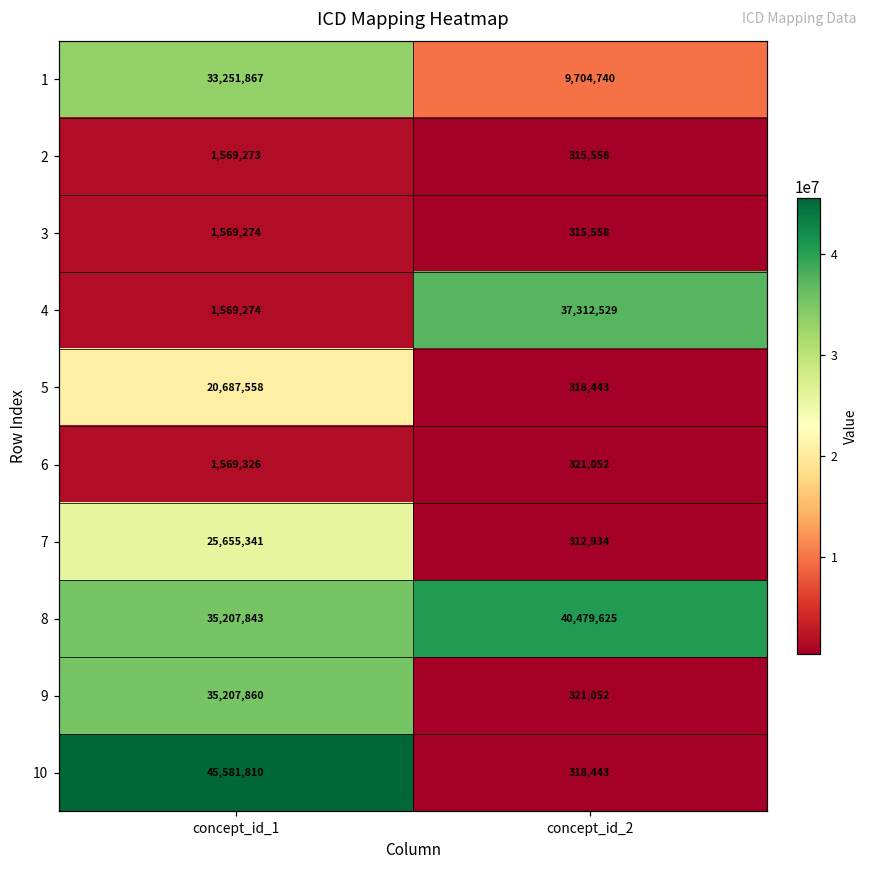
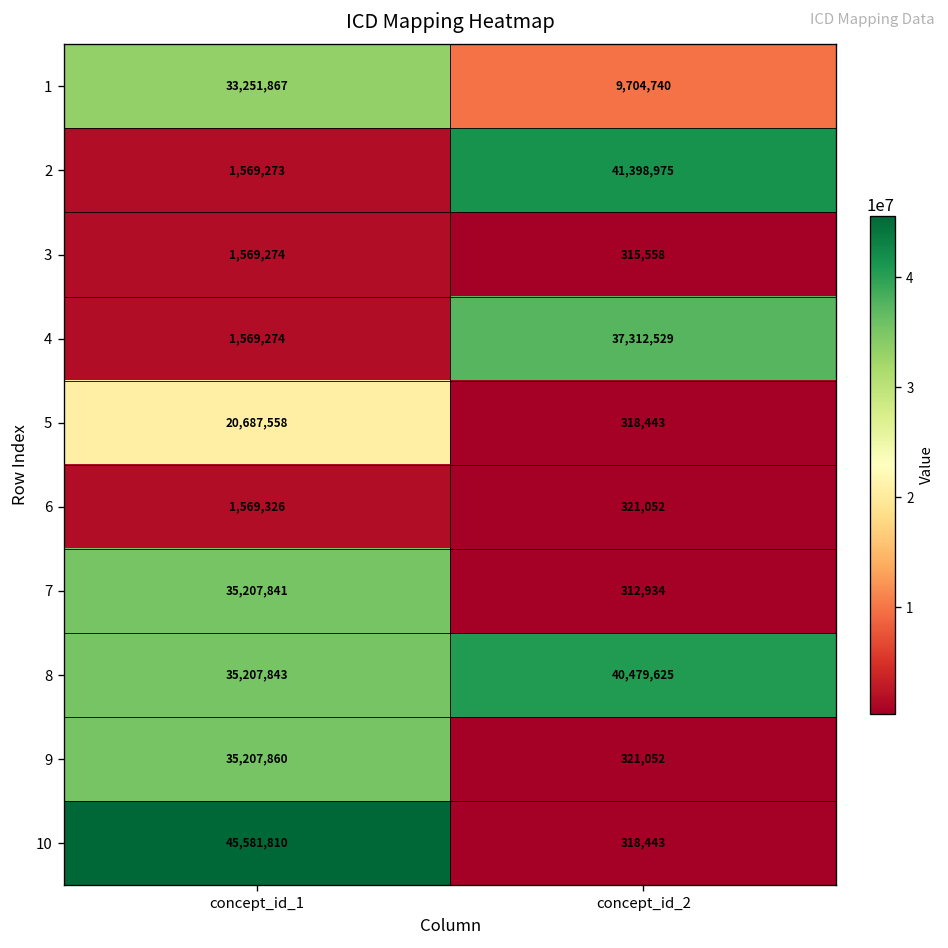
  {
    "1": {
      "concept_id_1": "33,251,867",
      "concept_id_2": "9,704,740"
    },
    "2": {
      "concept_id_1": "1,569,273",
-     "concept_id_2": "315,558"
+     "concept_id_2": "41,398,975"
    },
    "3": {
      "concept_id_1": "1,569,274",
      "concept_id_2": "315,558"
    },
    "4": {
      "concept_id_1": "1,569,274",
      "concept_id_2": "37,312,529"
    },
    "5": {
      "concept_id_1": "20,687,558",
      "concept_id_2": "318,443"
    },
    "6": {
      "concept_id_1": "1,569,326",
      "concept_id_2": "321,052"
    },
    "7": {
-     "concept_id_1": "25,655,341",
+     "concept_id_1": "35,207,841",
      "concept_id_2": "312,934"
    },
    "8": {
      "concept_id_1": "35,207,843",
      "concept_id_2": "40,479,625"
    },
    "9": {
      "concept_id_1": "35,207,860",
      "concept_id_2": "321,052"
    },
    "10": {
      "concept_id_1": "45,581,810",
      "concept_id_2": "318,443"
    }
  }
